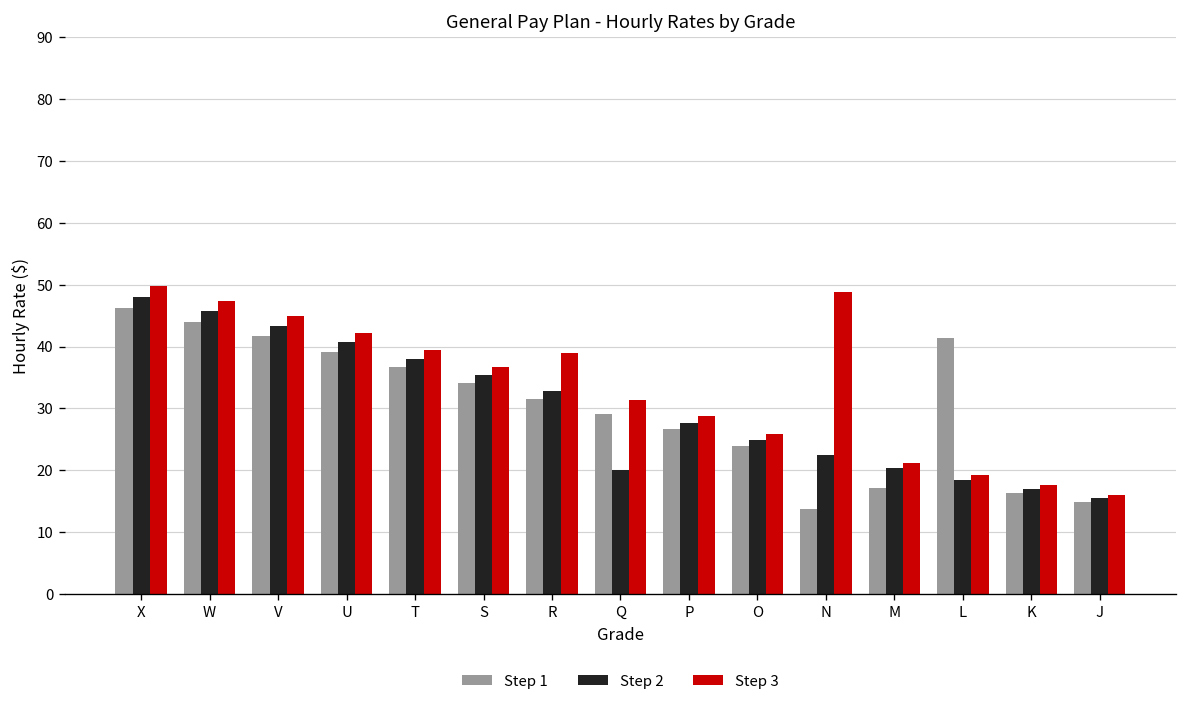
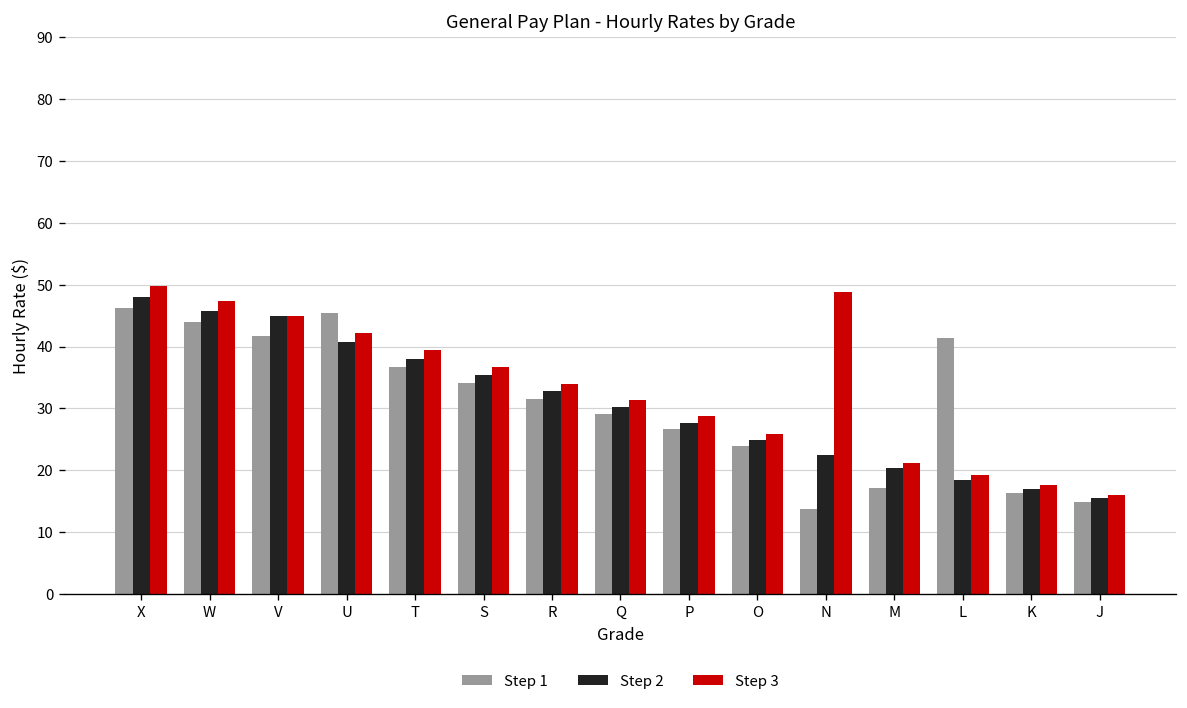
  {
    "Step 1": {
      "X": 46,
      "W": 44,
      "V": 42,
-     "U": 39,
+     "U": 45,
      "T": 37,
      "S": 34,
      "R": 32,
      "Q": 29,
      "P": 27,
      "O": 24,
      "N": 14,
      "M": 17,
      "L": 41,
      "K": 16,
      "J": 15
    },
    "Step 2": {
      "X": 48,
      "W": 46,
-     "V": 43,
+     "V": 45,
      "U": 41,
      "T": 38,
      "S": 35,
      "R": 33,
-     "Q": 20,
+     "Q": 30,
      "P": 28,
      "O": 25,
      "N": 22,
      "M": 20,
      "L": 19,
      "K": 17,
      "J": 16
    },
    "Step 3": {
      "X": 50,
      "W": 47,
      "V": 45,
      "U": 42,
      "T": 39,
      "S": 37,
-     "R": 39,
+     "R": 34,
      "Q": 31,
      "P": 29,
      "O": 26,
      "N": 49,
      "M": 21,
      "L": 19,
      "K": 18,
      "J": 16
    }
  }
